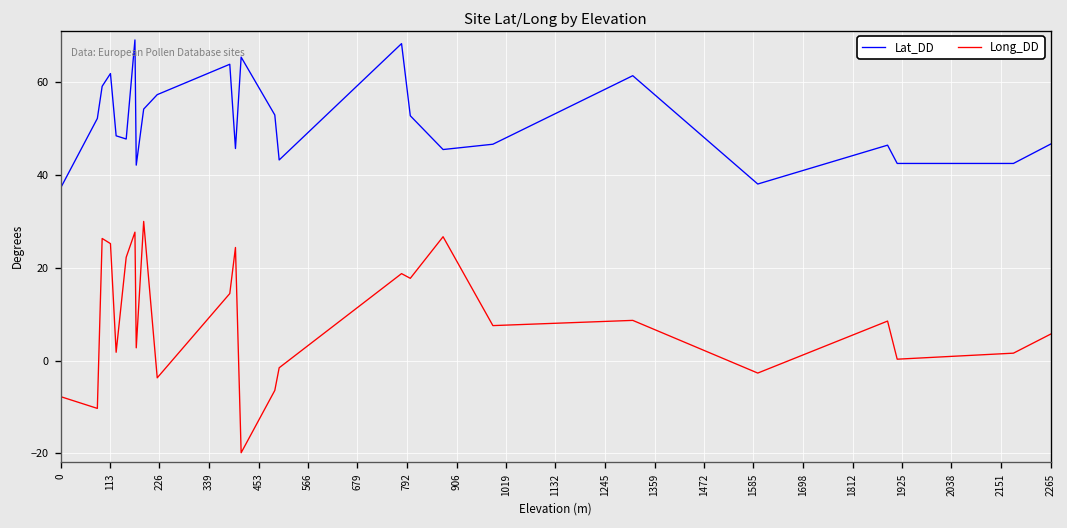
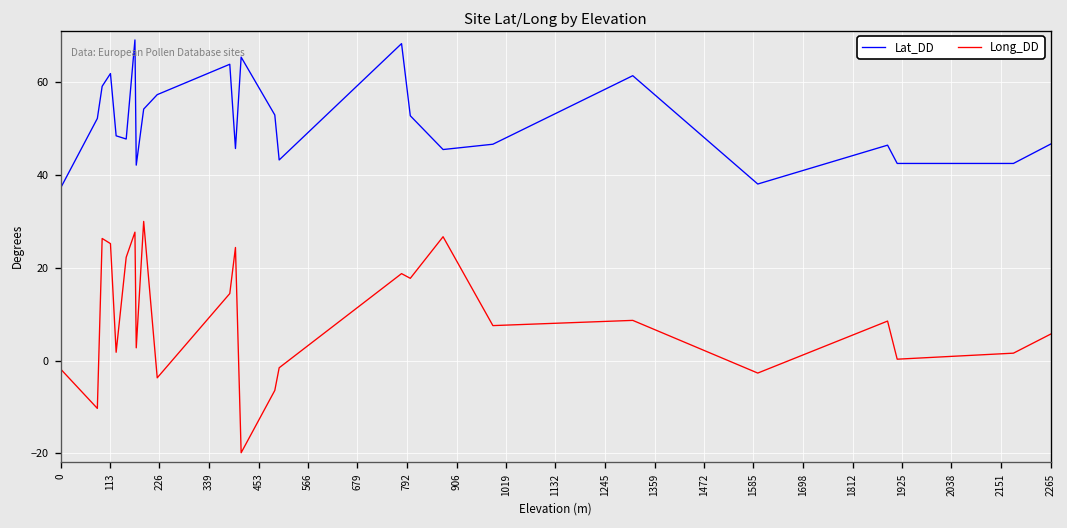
  {
    "Lat_DD": {
      "0": 37,
      "2265": 47
    },
    "Long_DD": {
-     "0": -8,
+     "0": -2,
      "2265": 6
    }
  }
